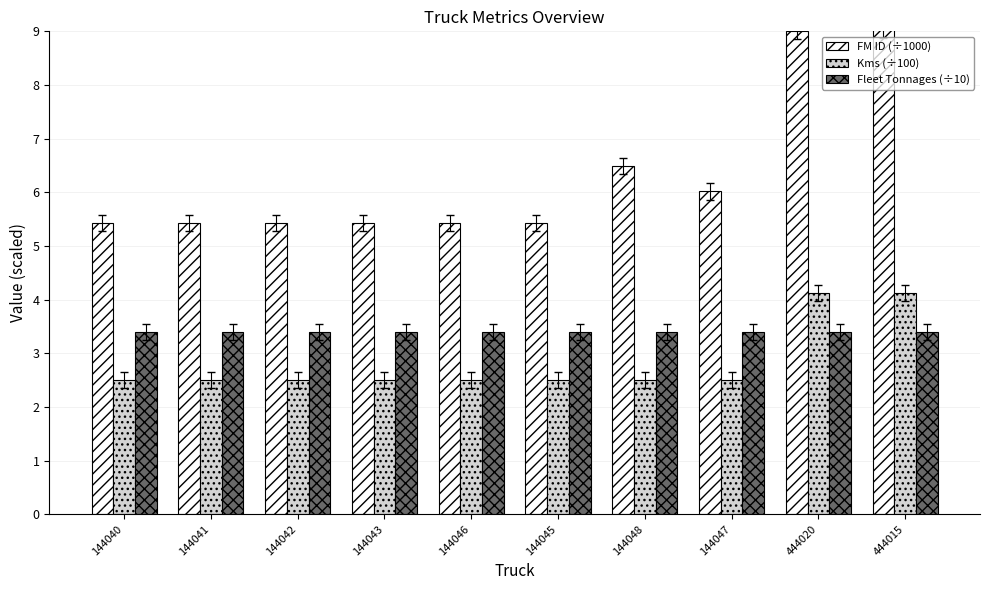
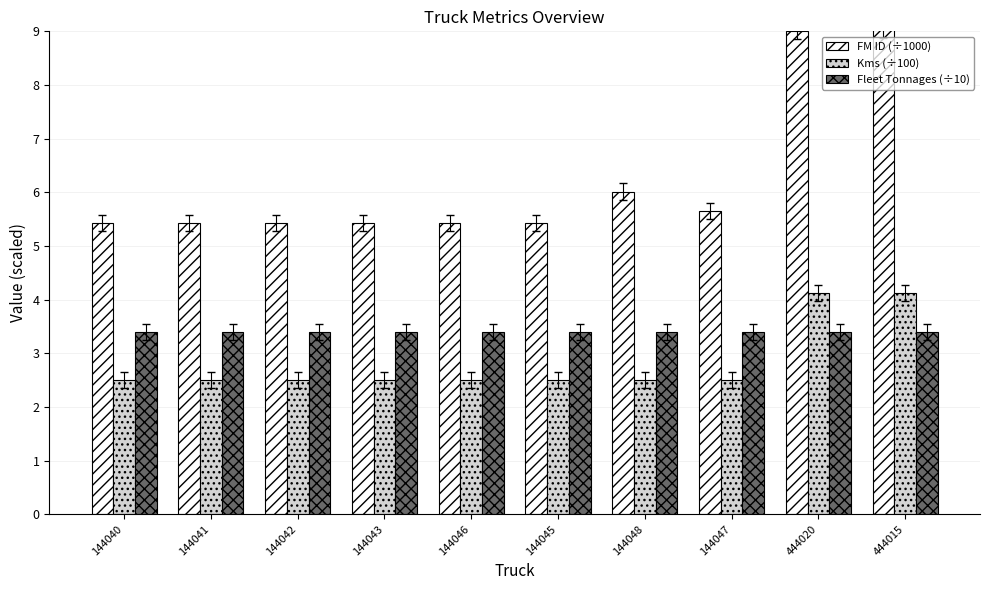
  {
    "FM ID (÷1000)": {
      "144040": 5.4,
      "144041": 5.4,
      "144042": 5.4,
      "144043": 5.4,
      "144046": 5.4,
      "144045": 5.4,
-     "144048": 6.5,
-     "144047": 6.0,
+     "144048": 6.0,
+     "144047": 5.7,
      "444020": 9.0,
      "444015": 9.0
    },
    "Kms (÷100)": {
      "144040": 2.5,
      "144041": 2.5,
      "144042": 2.5,
      "144043": 2.5,
      "144046": 2.5,
      "144045": 2.5,
      "144048": 2.5,
      "144047": 2.5,
      "444020": 4.1,
      "444015": 4.1
    },
    "Fleet Tonnages (÷10)": {
      "144040": 3.4,
      "144041": 3.4,
      "144042": 3.4,
      "144043": 3.4,
      "144046": 3.4,
      "144045": 3.4,
      "144048": 3.4,
      "144047": 3.4,
      "444020": 3.4,
      "444015": 3.4
    }
  }
